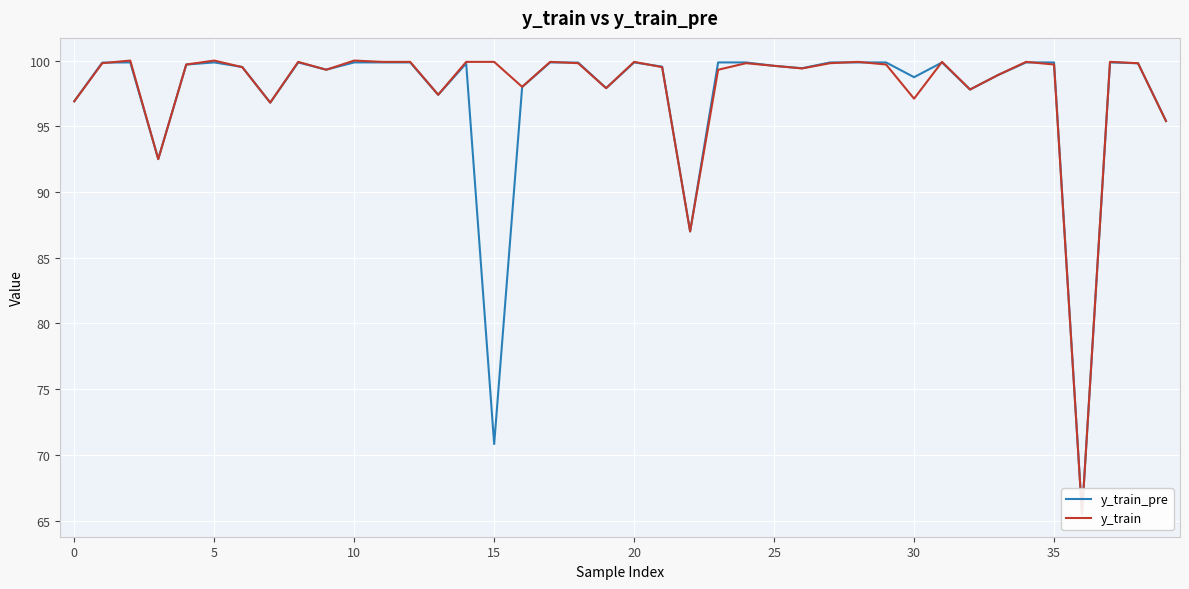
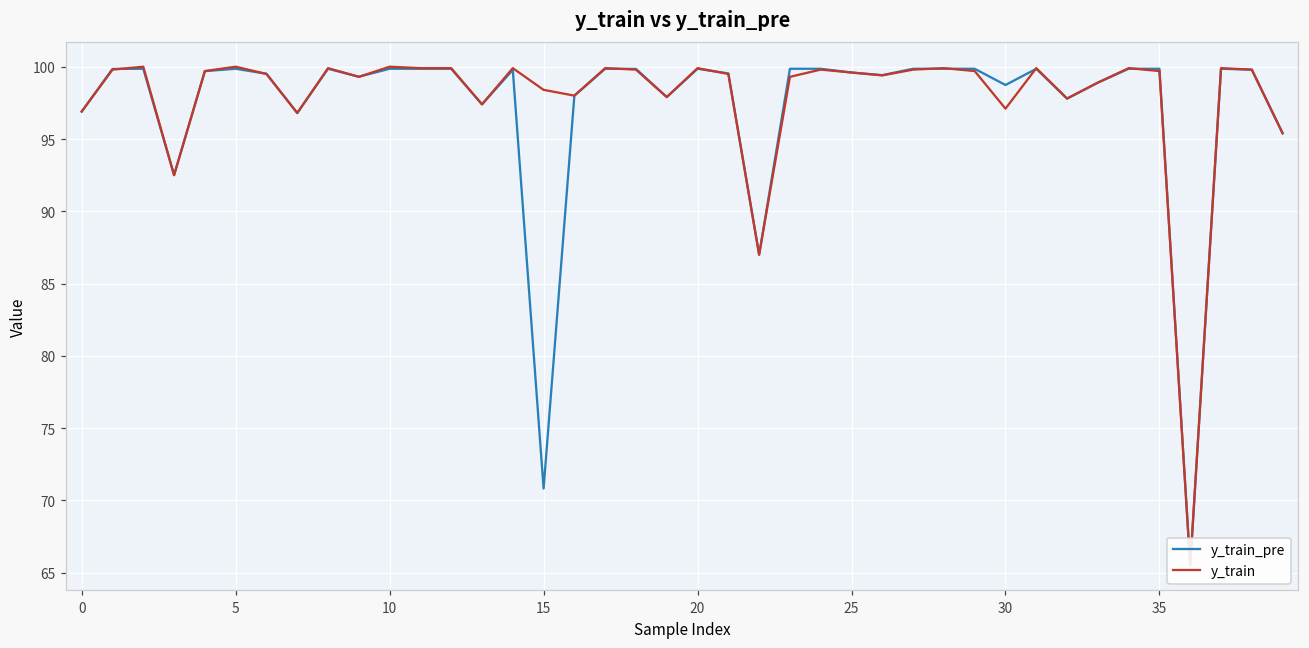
  {
    "y_train_pre": {
      "15": 70.8,
      "30": 98.7
    },
    "y_train": {
-     "15": 99.9,
+     "15": 98.4,
      "30": 97.1
    }
  }
